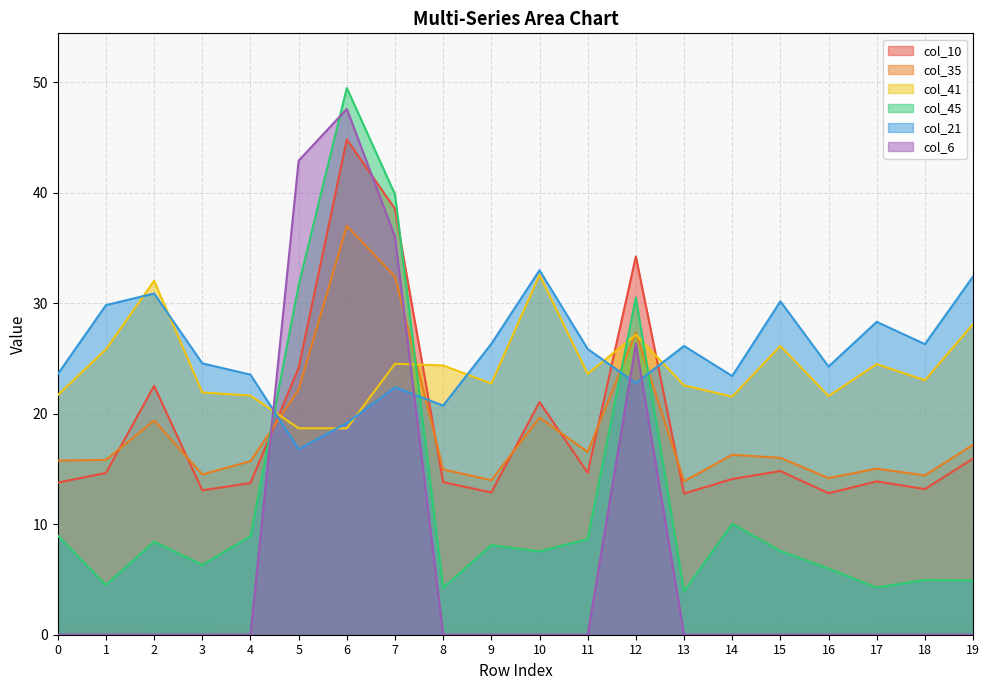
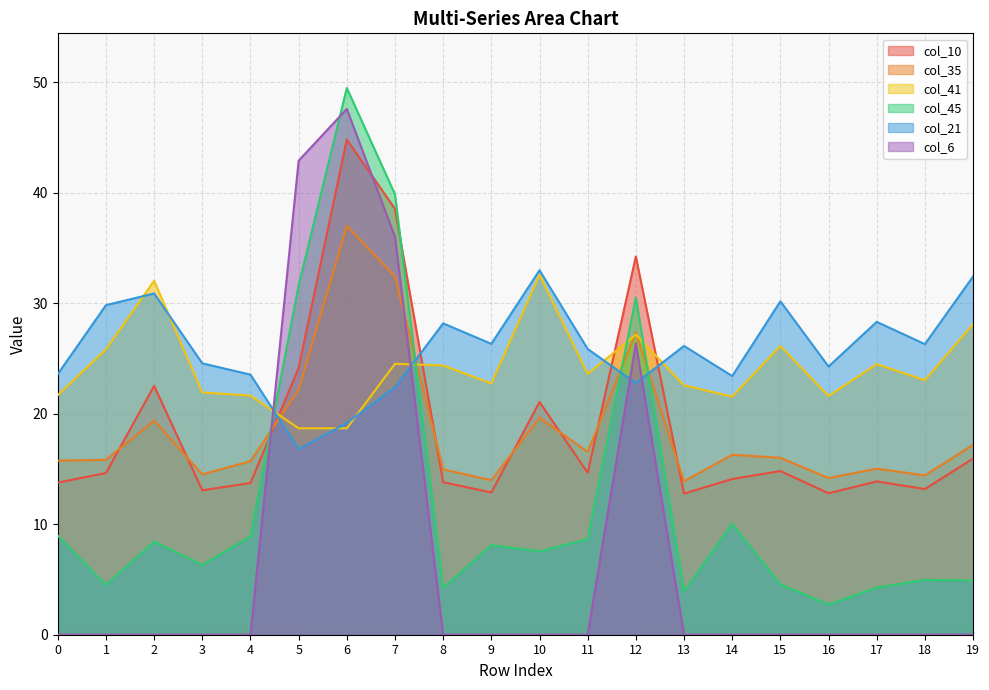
  {
    "col_45": {
      "0": 9.0,
      "1": 4.5,
      "2": 8.4,
      "3": 6.3,
      "4": 8.9,
      "5": 31.6,
      "6": 49.5,
      "7": 39.8,
      "8": 4.2,
      "9": 8.1,
      "10": 7.5,
      "11": 8.7,
      "12": 30.5,
      "13": 3.9,
      "14": 10.0,
-     "15": 7.6,
-     "16": 6.0,
+     "15": 4.6,
+     "16": 2.7,
      "17": 4.3,
      "18": 5.0,
      "19": 4.9
    },
    "col_21": {
      "0": 23.6,
      "1": 29.8,
      "2": 30.9,
      "3": 24.6,
      "4": 23.5,
      "5": 16.8,
      "6": 19.2,
      "7": 22.4,
-     "8": 20.7,
+     "8": 28.2,
      "9": 26.3,
      "10": 33.0,
      "11": 25.9,
      "12": 22.8,
      "13": 26.1,
      "14": 23.4,
      "15": 30.2,
      "16": 24.3,
      "17": 28.3,
      "18": 26.3,
      "19": 32.4
    },
    "col_6": {
      "0": 0.0,
      "1": 0.0,
      "2": 0.0,
      "3": 0.0,
      "4": 0.0,
      "5": 42.9,
      "6": 47.6,
      "7": 36.0,
      "8": 0.0,
      "9": 0.0,
      "10": 0.0,
      "11": 0.0,
      "12": 26.4,
      "13": 0.0,
      "14": 0.0,
      "15": 0.0,
      "16": 0.0,
      "17": 0.0,
      "18": 0.0,
      "19": 0.0
    }
  }
